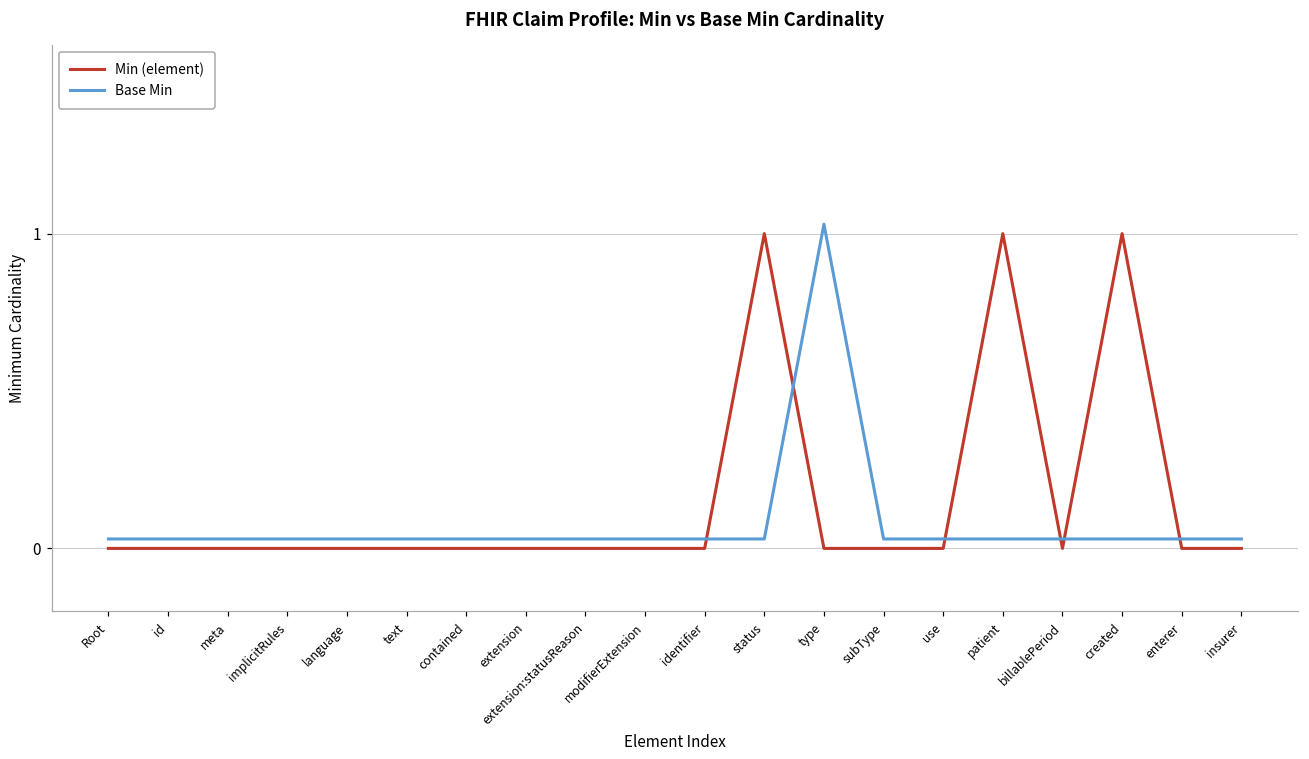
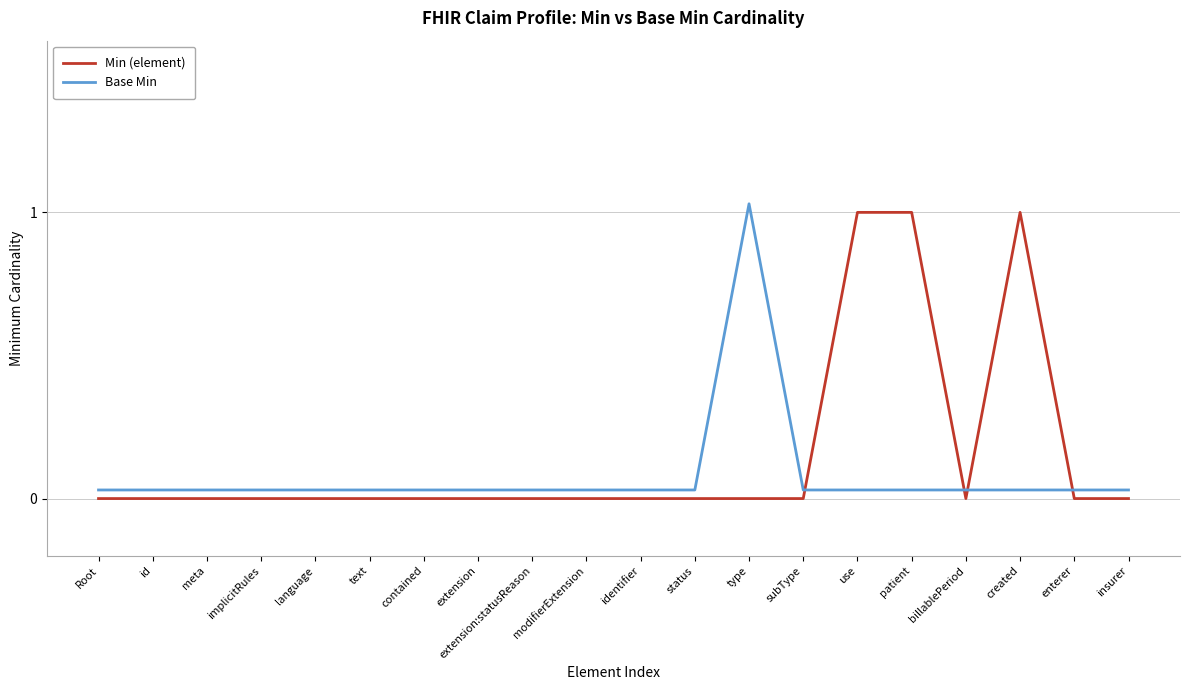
  {
    "Min (element)": {
      "Root": 0,
      "id": 0,
      "meta": 0,
      "implicitRules": 0,
      "language": 0,
      "text": 0,
      "contained": 0,
      "extension": 0,
      "extension:statusReason": 0,
      "modifierExtension": 0,
      "identifier": 0,
-     "status": 1,
+     "status": 0,
      "type": 0,
      "subType": 0,
-     "use": 0,
+     "use": 1,
      "patient": 1,
      "billablePeriod": 0,
      "created": 1,
      "enterer": 0,
      "insurer": 0
    },
    "Base Min": {
      "Root": 0.03,
      "id": 0.03,
      "meta": 0.03,
      "implicitRules": 0.03,
      "language": 0.03,
      "text": 0.03,
      "contained": 0.03,
      "extension": 0.03,
      "extension:statusReason": 0.03,
      "modifierExtension": 0.03,
      "identifier": 0.03,
      "status": 0.03,
      "type": 1.03,
      "subType": 0.03,
      "use": 0.03,
      "patient": 0.03,
      "billablePeriod": 0.03,
      "created": 0.03,
      "enterer": 0.03,
      "insurer": 0.03
    }
  }
